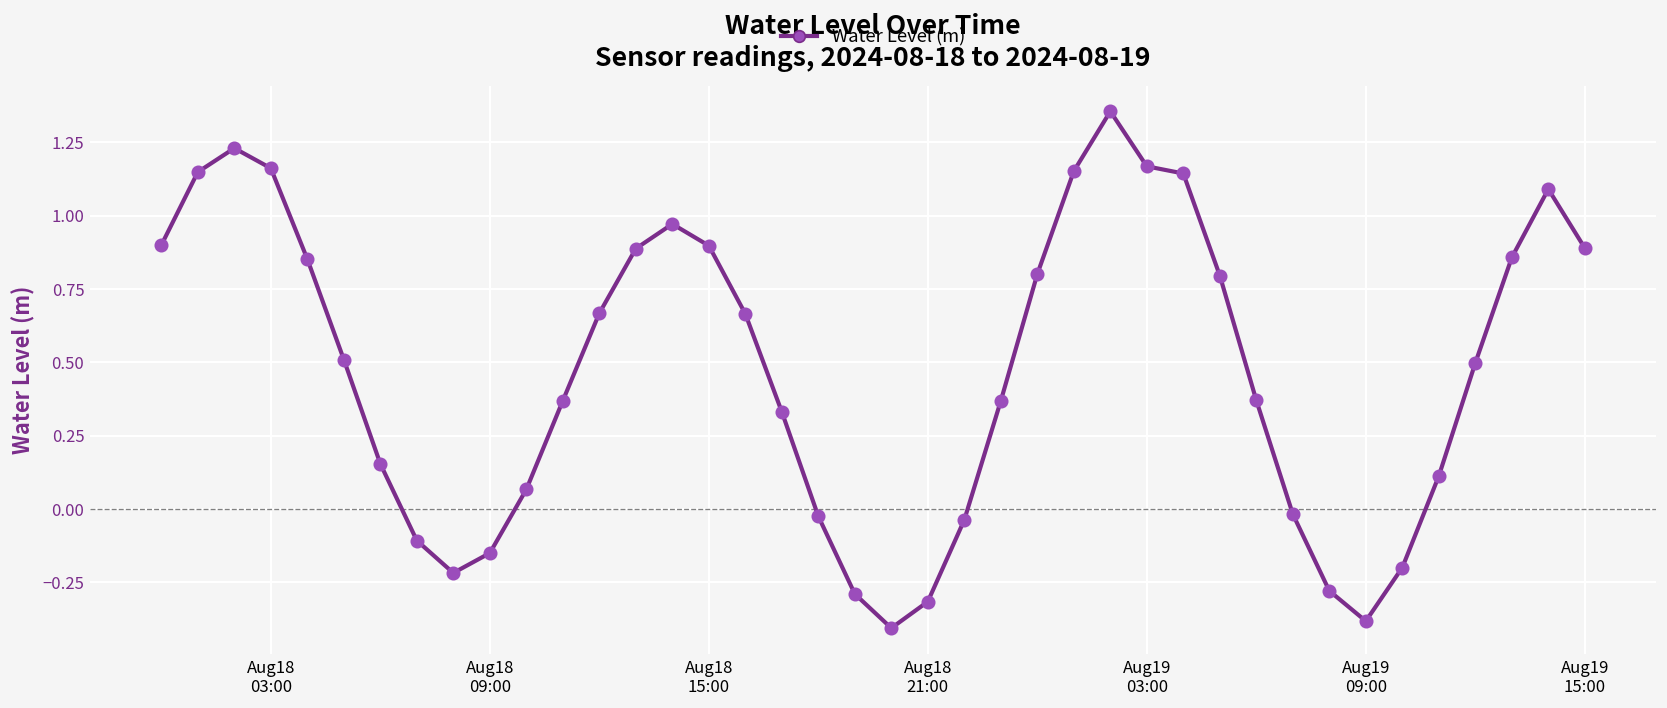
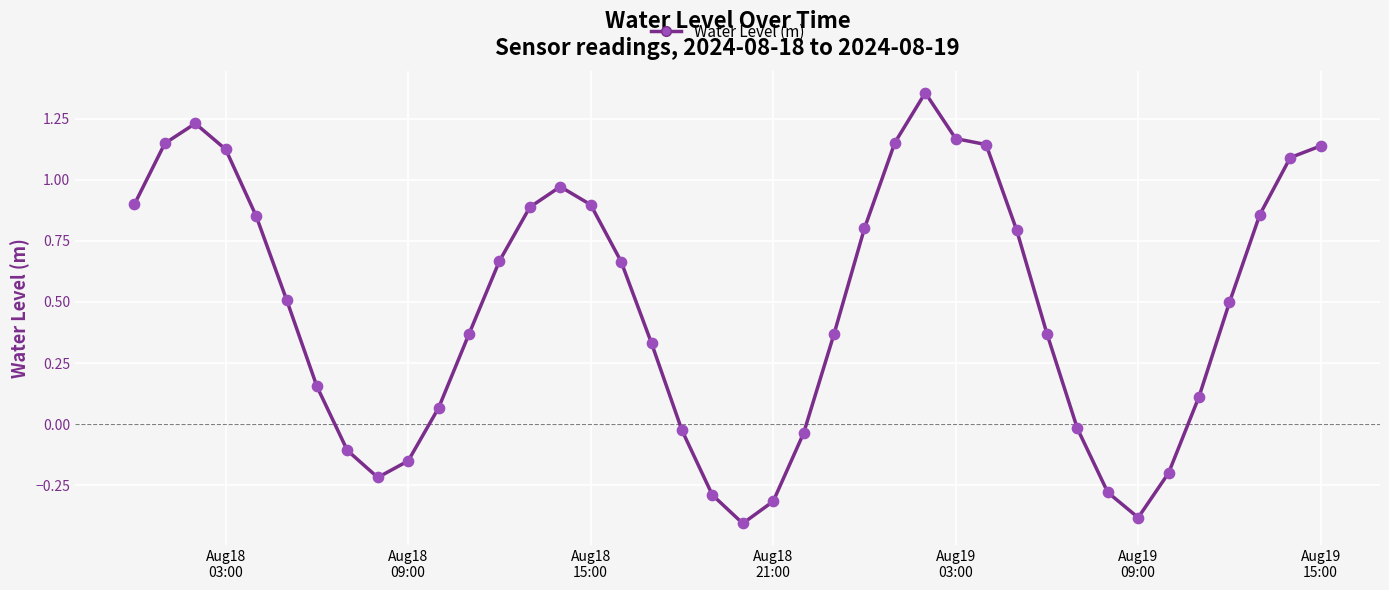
  {
-   "Aug18 03:00": 1.16,
+   "Aug18 03:00": 1.12,
    "Aug18 09:00": -0.15,
    "Aug18 15:00": 0.90,
    "Aug18 21:00": -0.32,
    "Aug19 03:00": 1.17,
    "Aug19 09:00": -0.38,
-   "Aug19 15:00": 0.89
+   "Aug19 15:00": 1.14
  }
